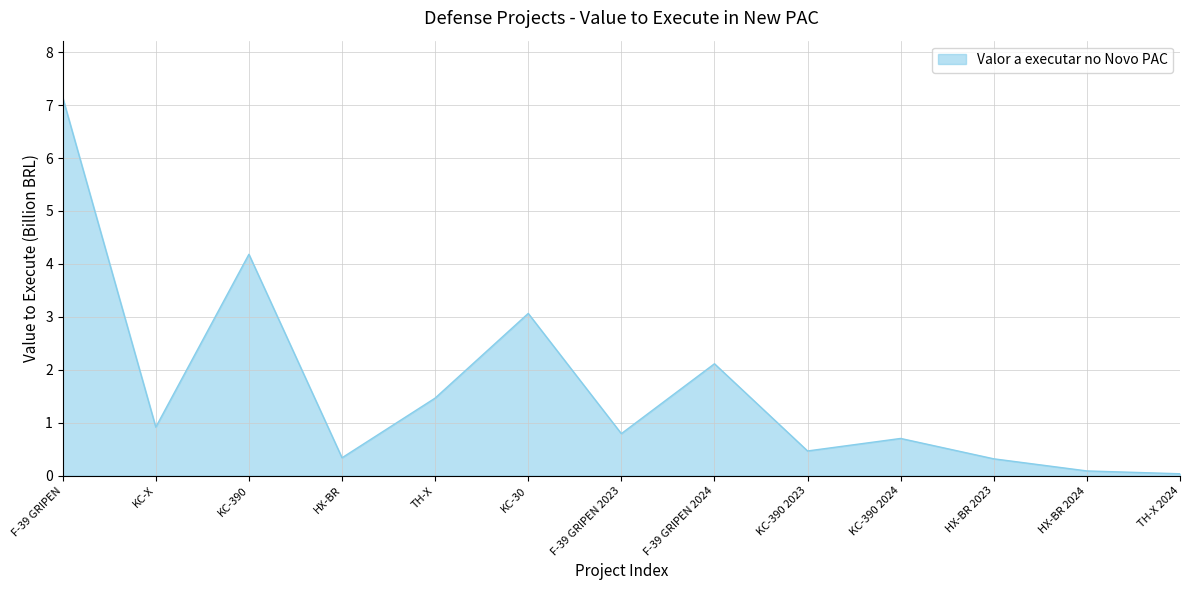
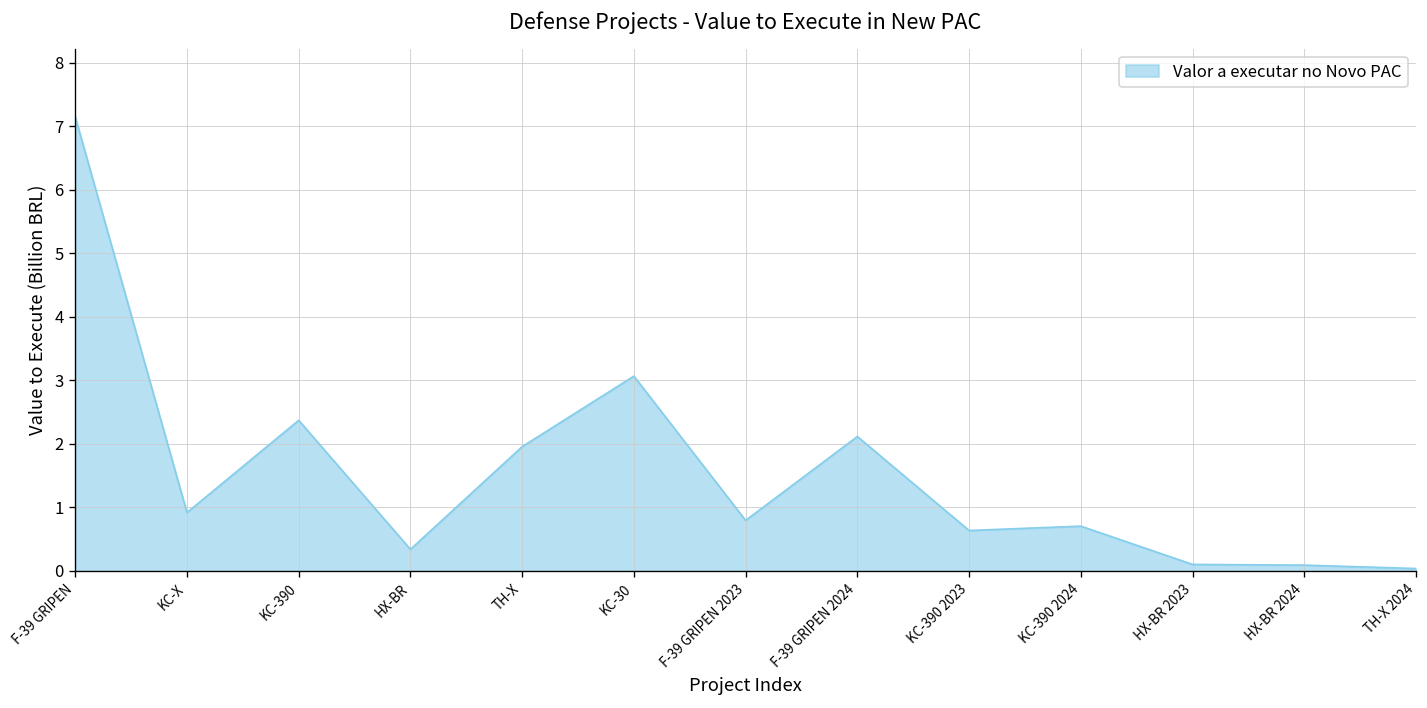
  {
    "F-39 GRIPEN": 7.1,
    "KC-X": 0.9,
-   "KC-390": 4.2,
+   "KC-390": 2.4,
    "HX-BR": 0.3,
-   "TH-X": 1.5,
+   "TH-X": 2.0,
    "KC-30": 3.1,
    "F-39 GRIPEN 2023": 0.8,
    "F-39 GRIPEN 2024": 2.1,
-   "KC-390 2023": 0.5,
+   "KC-390 2023": 0.6,
    "KC-390 2024": 0.7,
-   "HX-BR 2023": 0.3,
+   "HX-BR 2023": 0.1,
    "HX-BR 2024": 0.1,
    "TH-X 2024": 0.0
  }
